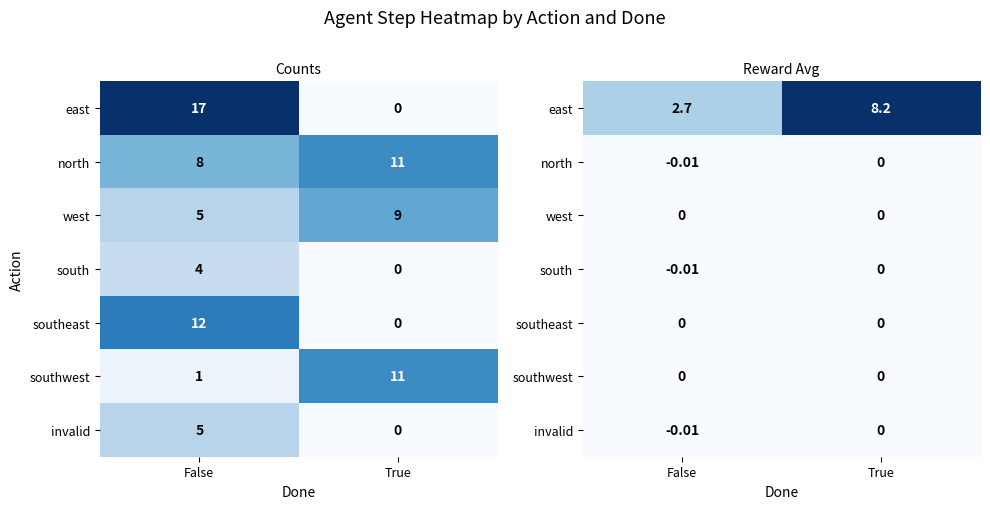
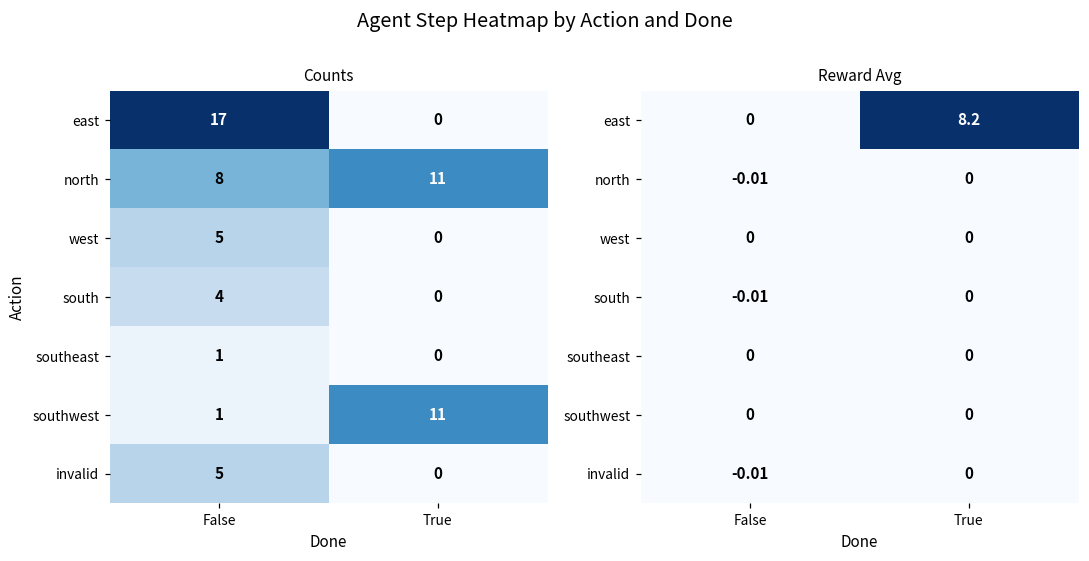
  {
    "Counts": {
      "east": {
        "False": 17,
        "True": 0
      },
      "north": {
        "False": 8,
        "True": 11
      },
      "west": {
        "False": 5,
-       "True": 9
+       "True": 0
      },
      "south": {
        "False": 4,
        "True": 0
      },
      "southeast": {
-       "False": 12,
+       "False": 1,
        "True": 0
      },
      "southwest": {
        "False": 1,
        "True": 11
      },
      "invalid": {
        "False": 5,
        "True": 0
      }
    },
    "Reward Avg": {
      "east": {
-       "False": 2.7,
+       "False": 0,
        "True": 8.2
      },
      "north": {
        "False": -0.01,
        "True": 0
      },
      "west": {
        "False": 0,
        "True": 0
      },
      "south": {
        "False": -0.01,
        "True": 0
      },
      "southeast": {
        "False": 0,
        "True": 0
      },
      "southwest": {
        "False": 0,
        "True": 0
      },
      "invalid": {
        "False": -0.01,
        "True": 0
      }
    }
  }
